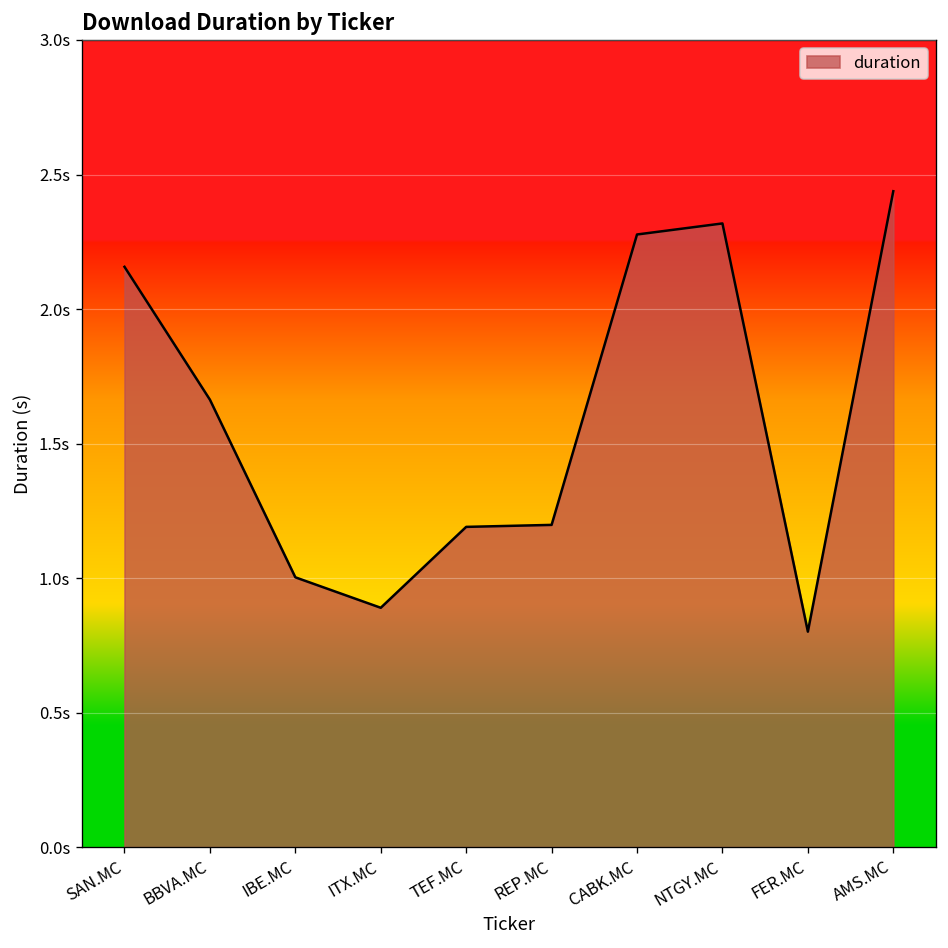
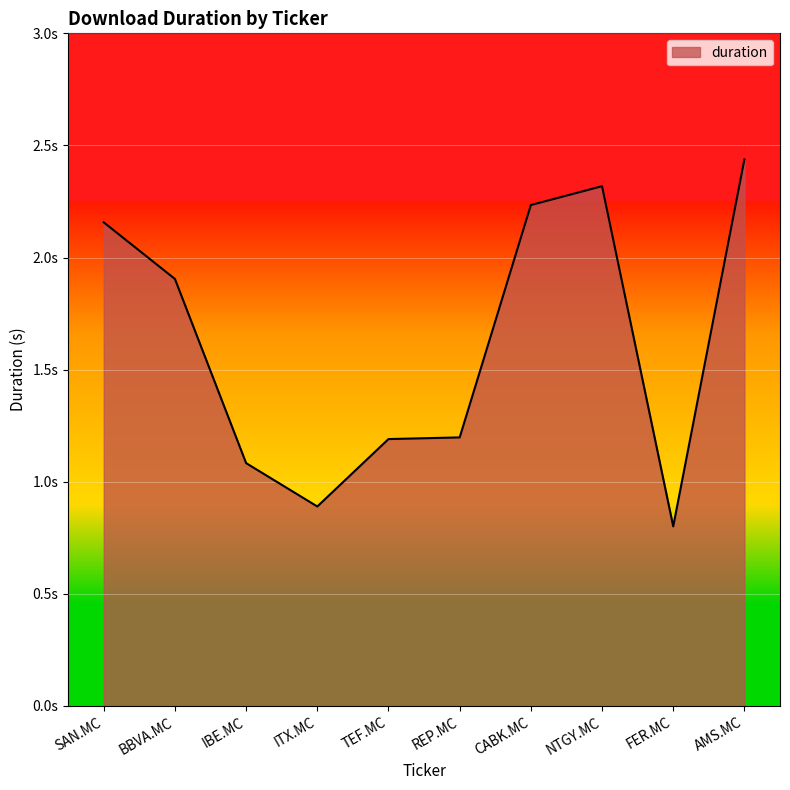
  {
    "SAN.MC": "2.16s",
-   "BBVA.MC": "1.66s",
-   "IBE.MC": "1.00s",
+   "BBVA.MC": "1.90s",
+   "IBE.MC": "1.08s",
    "ITX.MC": "0.89s",
    "TEF.MC": "1.19s",
    "REP.MC": "1.20s",
-   "CABK.MC": "2.28s",
+   "CABK.MC": "2.23s",
    "NTGY.MC": "2.32s",
    "FER.MC": "0.80s",
    "AMS.MC": "2.44s"
  }
